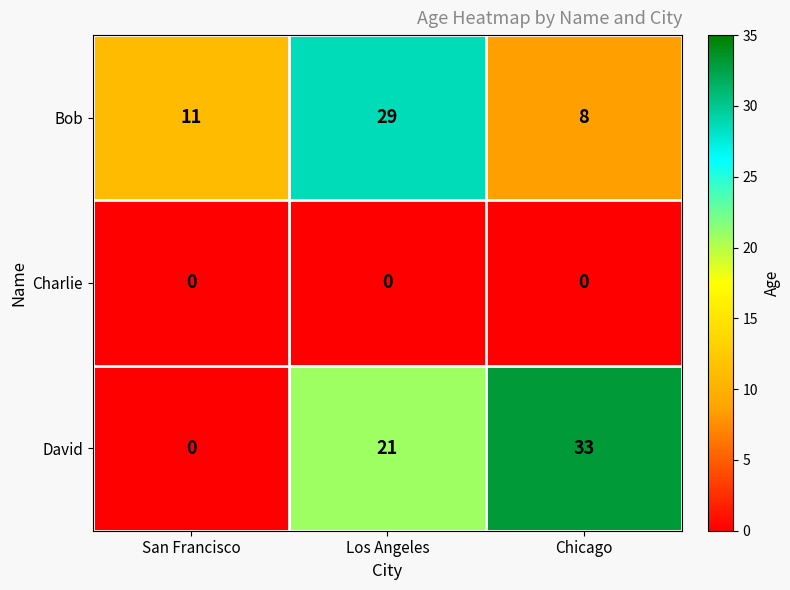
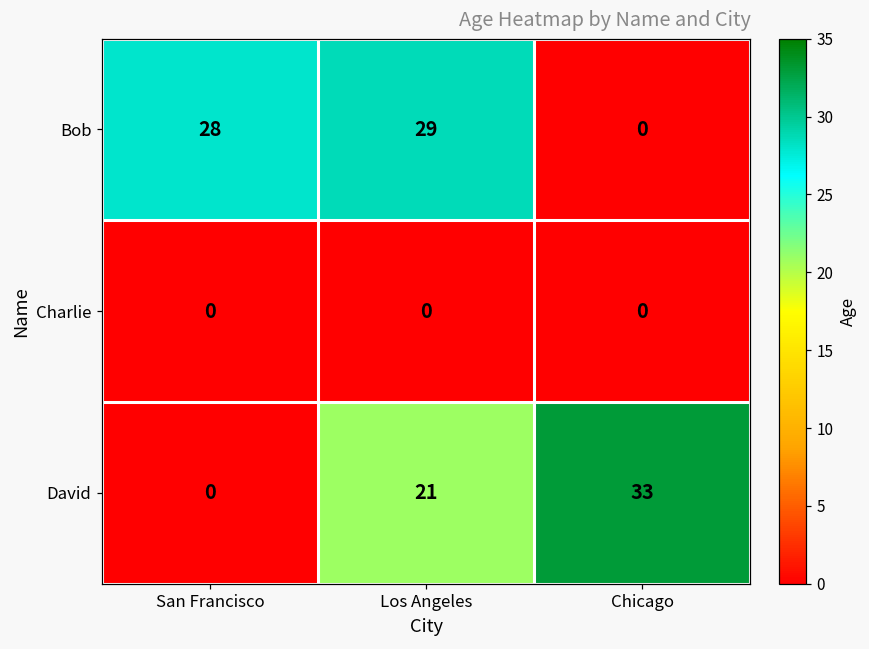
  {
    "Bob": {
-     "San Francisco": 11,
+     "San Francisco": 28,
      "Los Angeles": 29,
-     "Chicago": 8
+     "Chicago": 0
    },
    "Charlie": {
      "San Francisco": 0,
      "Los Angeles": 0,
      "Chicago": 0
    },
    "David": {
      "San Francisco": 0,
      "Los Angeles": 21,
      "Chicago": 33
    }
  }
